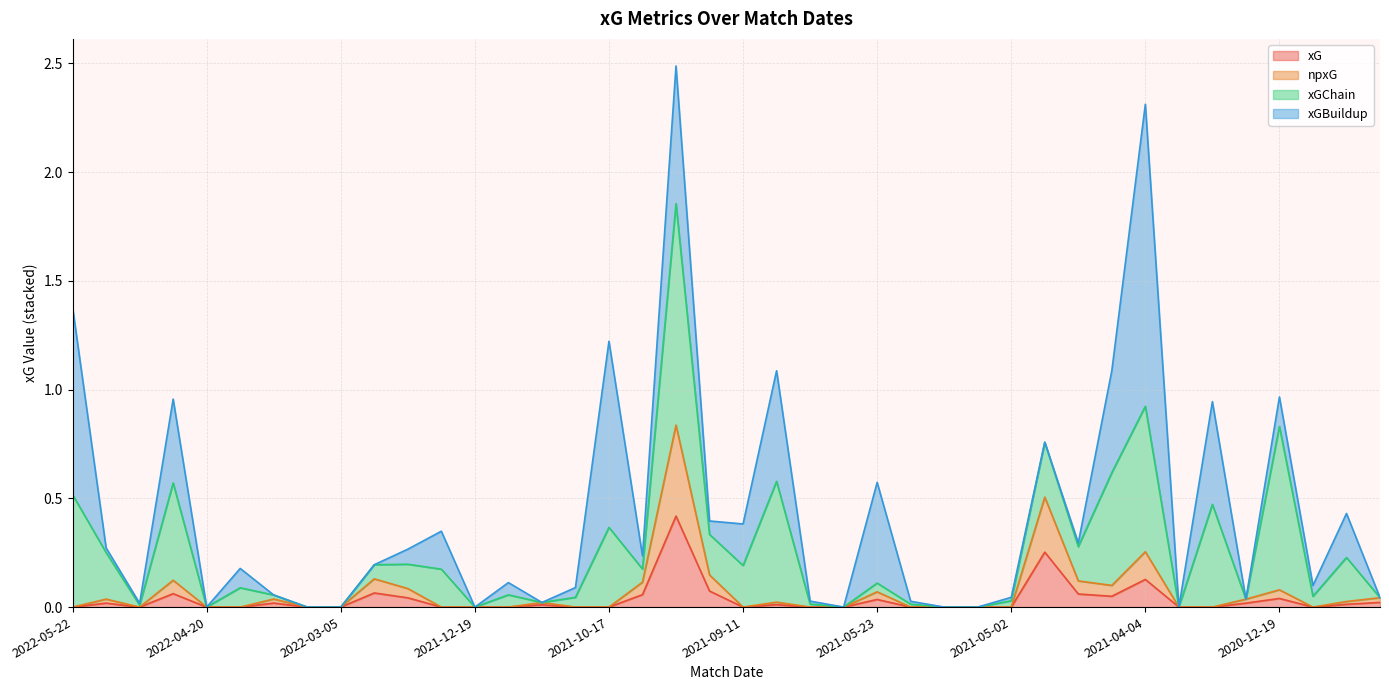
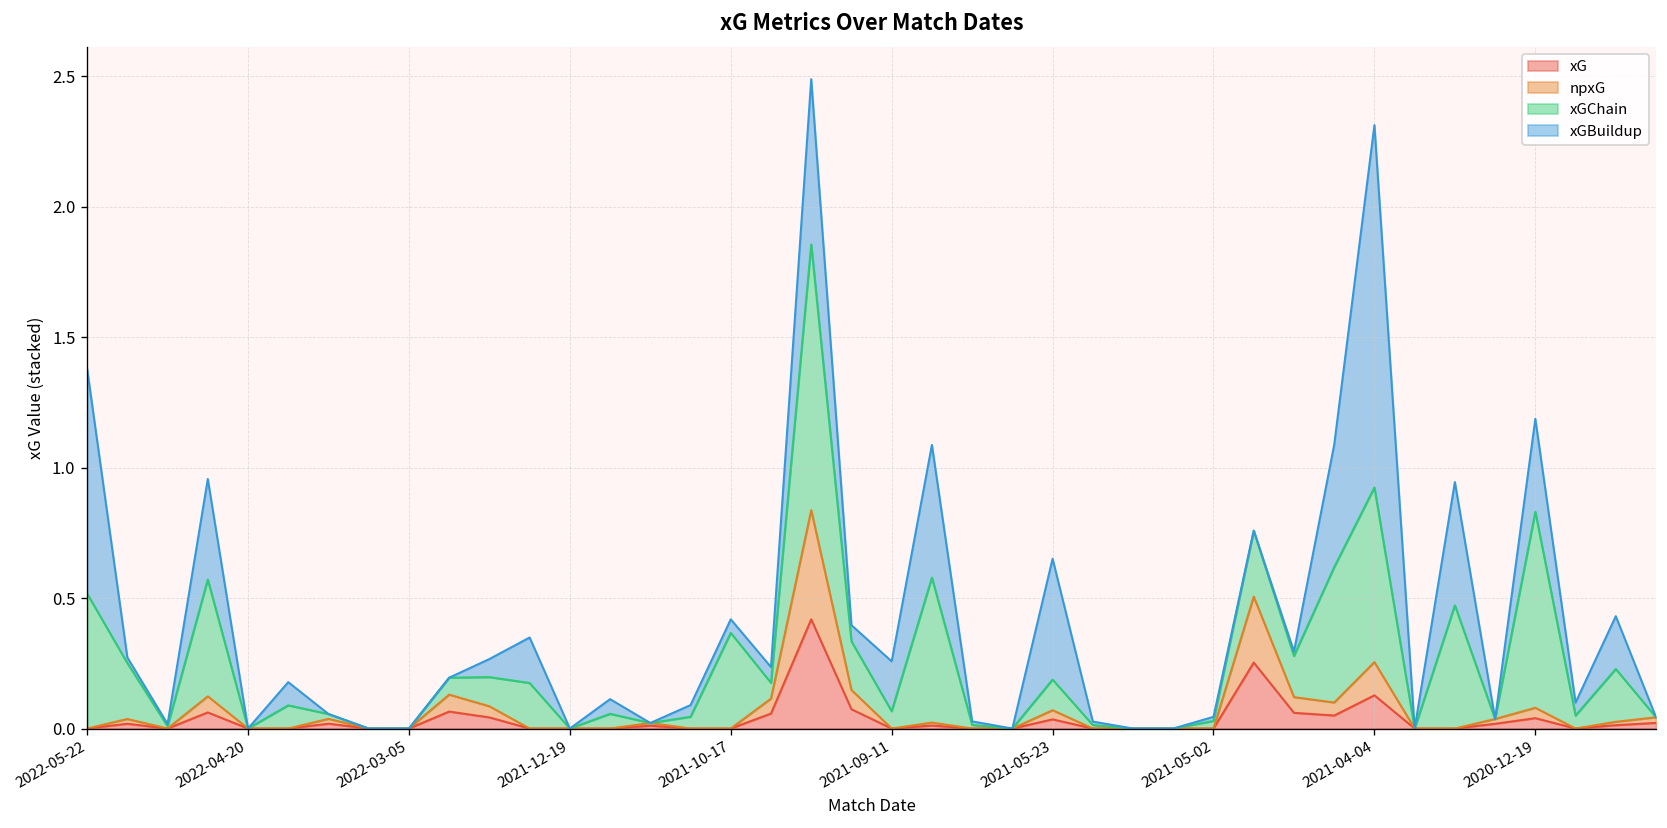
  {
    "xGChain": {
      "2022-05-22": 0.52,
      "2021-10-17": 0.37,
-     "2021-09-11": 0.19,
-     "2021-05-23": 0.04,
+     "2021-09-11": 0.07,
+     "2021-05-23": 0.12,
      "2021-05-02": 0.03,
      "2021-04-04": 0.67,
      "2020-12-19": 0.75
    },
    "xGBuildup": {
      "2022-05-22": 0.86,
-     "2021-10-17": 0.86,
+     "2021-10-17": 0.05,
      "2021-09-11": 0.19,
      "2021-05-23": 0.46,
      "2021-05-02": 0.02,
      "2021-04-04": 1.39,
-     "2020-12-19": 0.14
+     "2020-12-19": 0.36
    }
  }
